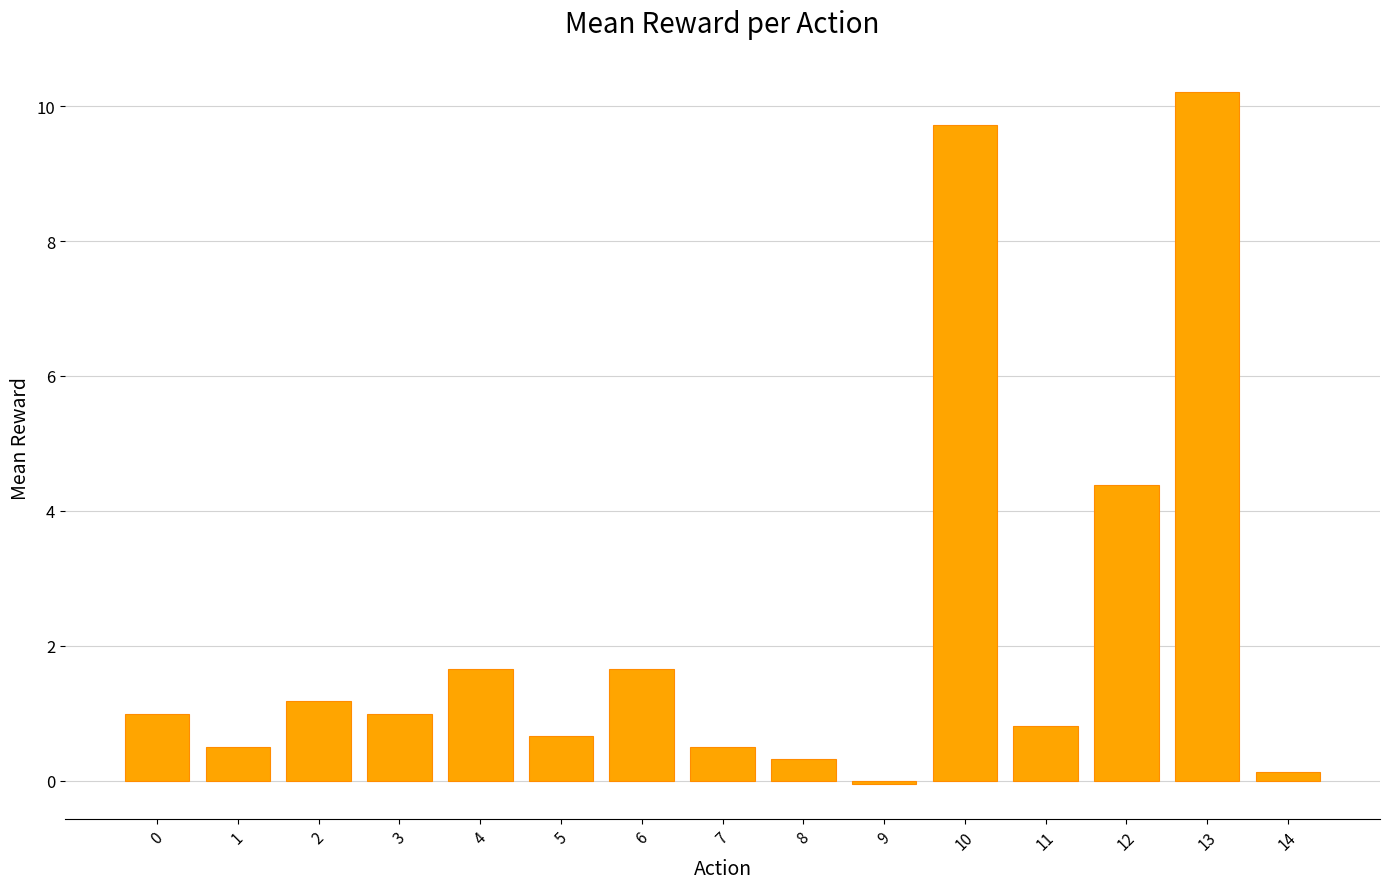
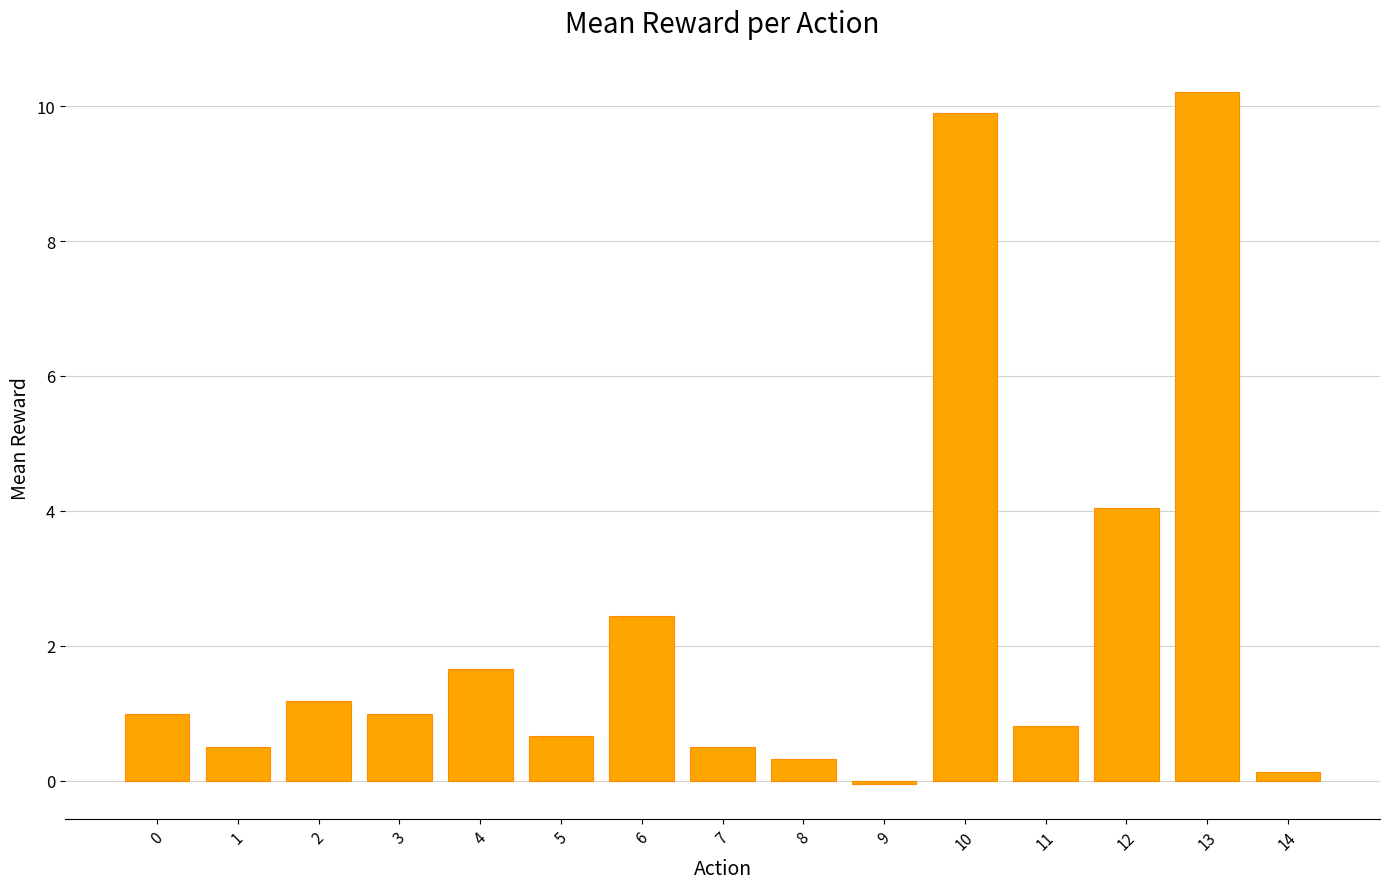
  {
    "0": 1.0,
    "1": 0.5,
    "2": 1.2,
    "3": 1.0,
    "4": 1.7,
    "5": 0.7,
-   "6": 1.7,
+   "6": 2.4,
    "7": 0.5,
    "8": 0.3,
    "9": 0.0,
-   "10": 9.7,
+   "10": 9.9,
    "11": 0.8,
-   "12": 4.4,
+   "12": 4.0,
    "13": 10.2,
    "14": 0.1
  }
